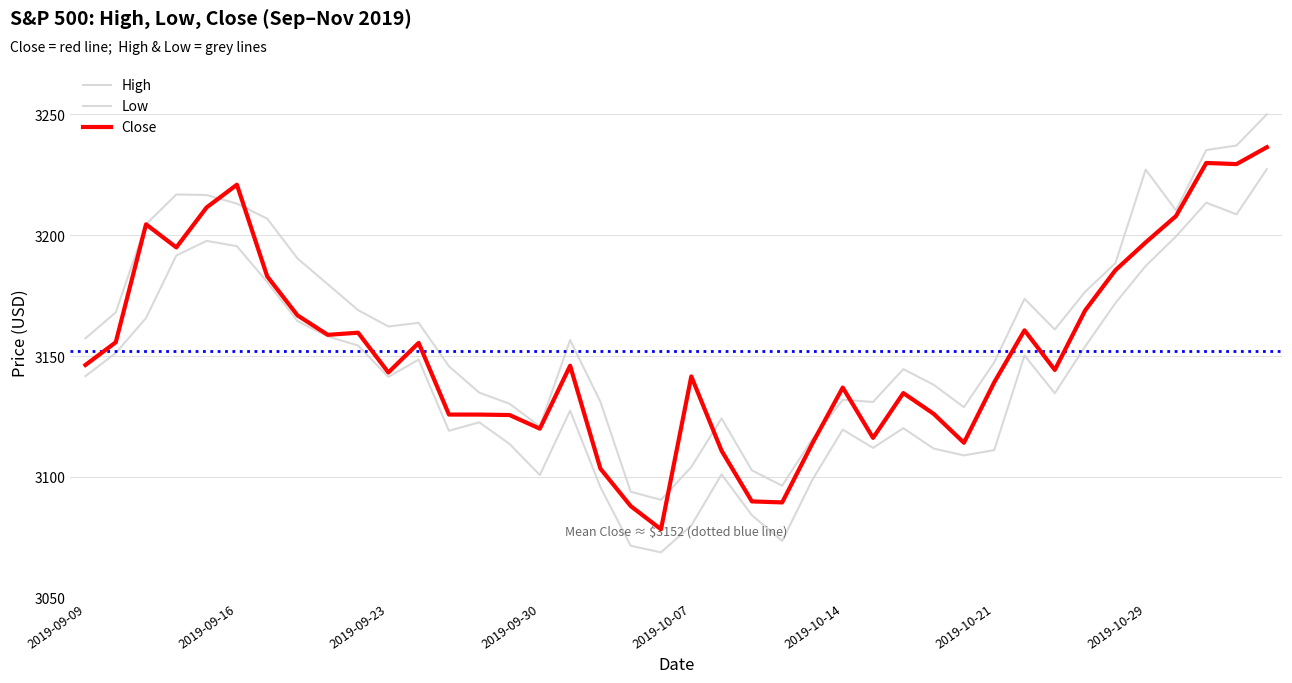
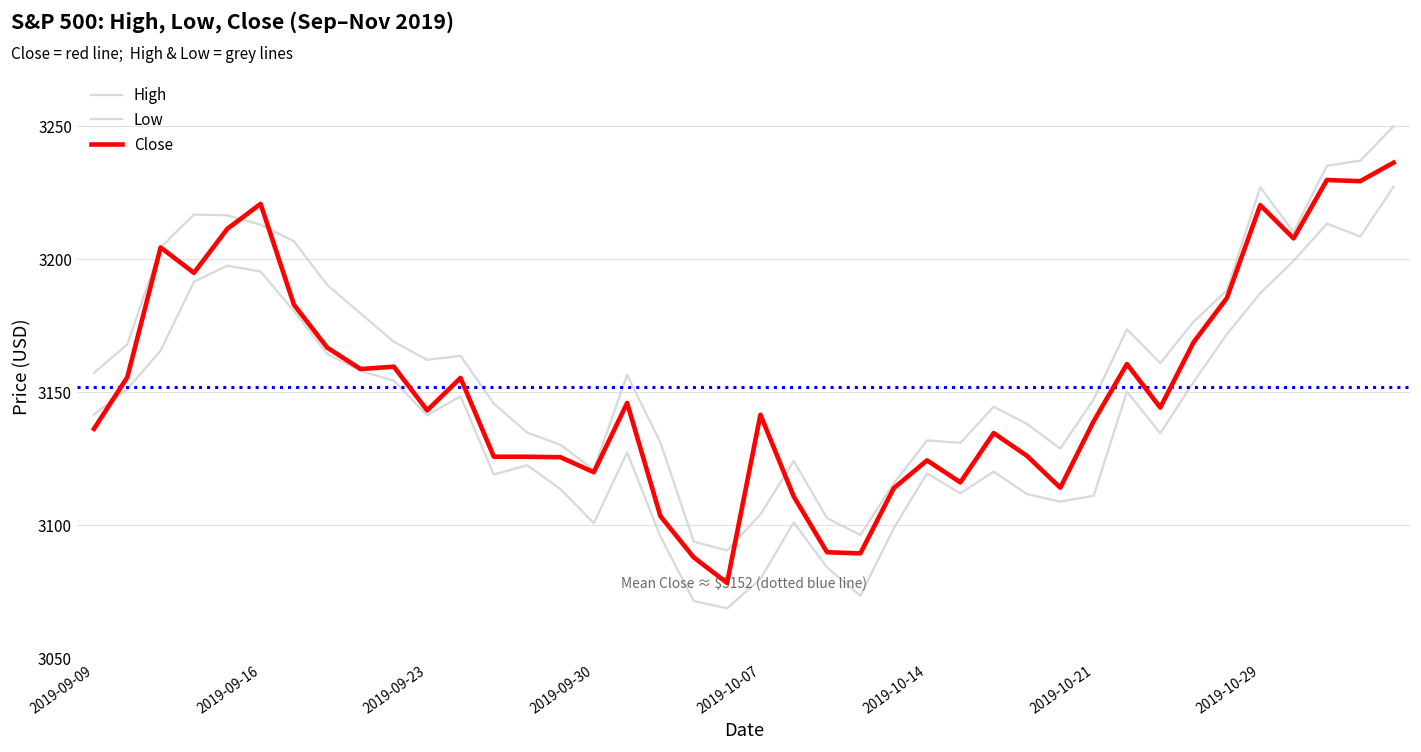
  {
    "Close": {
-     "2019-09-09": 3146,
+     "2019-09-09": 3136,
      "2019-09-16": 3221,
      "2019-09-23": 3143,
      "2019-10-07": 3142,
-     "2019-10-14": 3137,
+     "2019-10-14": 3124,
      "2019-10-21": 3139,
-     "2019-10-29": 3197
+     "2019-10-29": 3220
    }
  }
